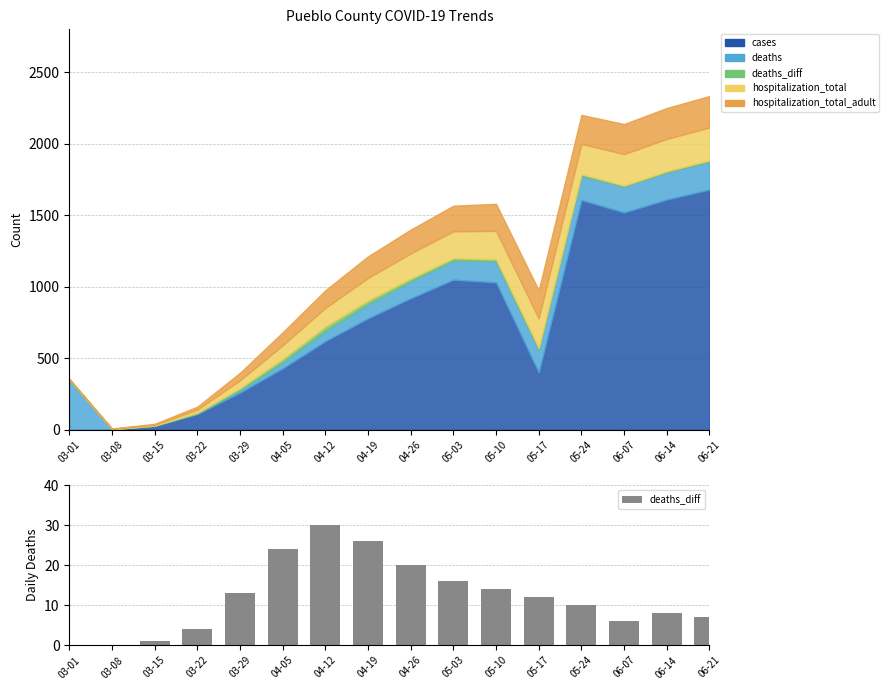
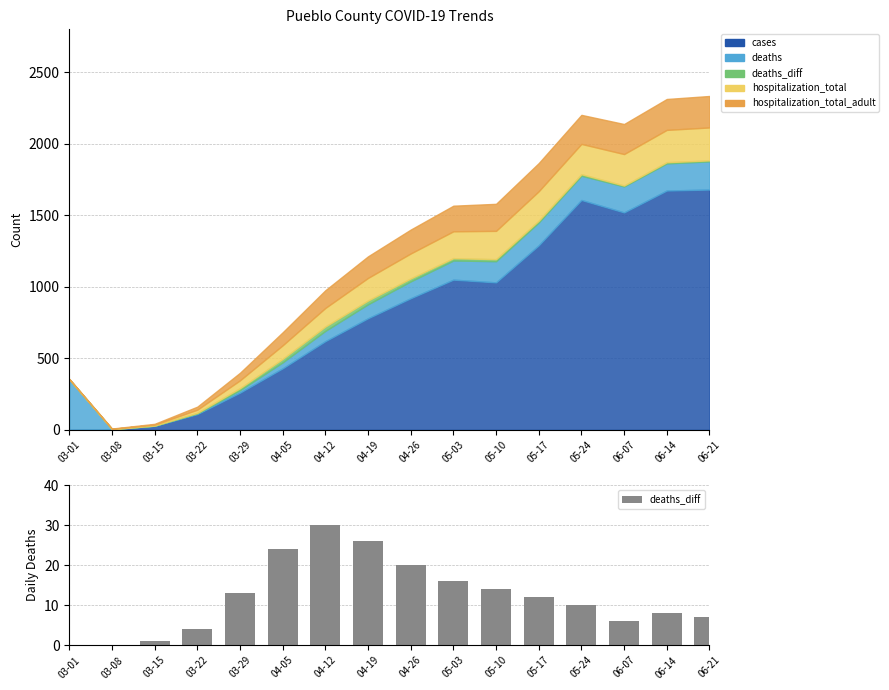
  {
    "Pueblo County COVID-19 Trends": {
      "cases": {
        "03-01": 0,
        "04-05": 430,
        "04-12": 620,
        "04-19": 780,
        "04-26": 920,
        "05-03": 1050,
        "05-10": 1030,
-       "05-17": 400,
+       "05-17": 1290,
        "05-24": 1610,
        "06-07": 1520,
-       "06-14": 1610,
+       "06-14": 1670,
        "06-21": 1680
      },
      "deaths": {
        "04-05": 40,
        "04-12": 70,
        "04-19": 100,
        "04-26": 120
      }
    }
  }
